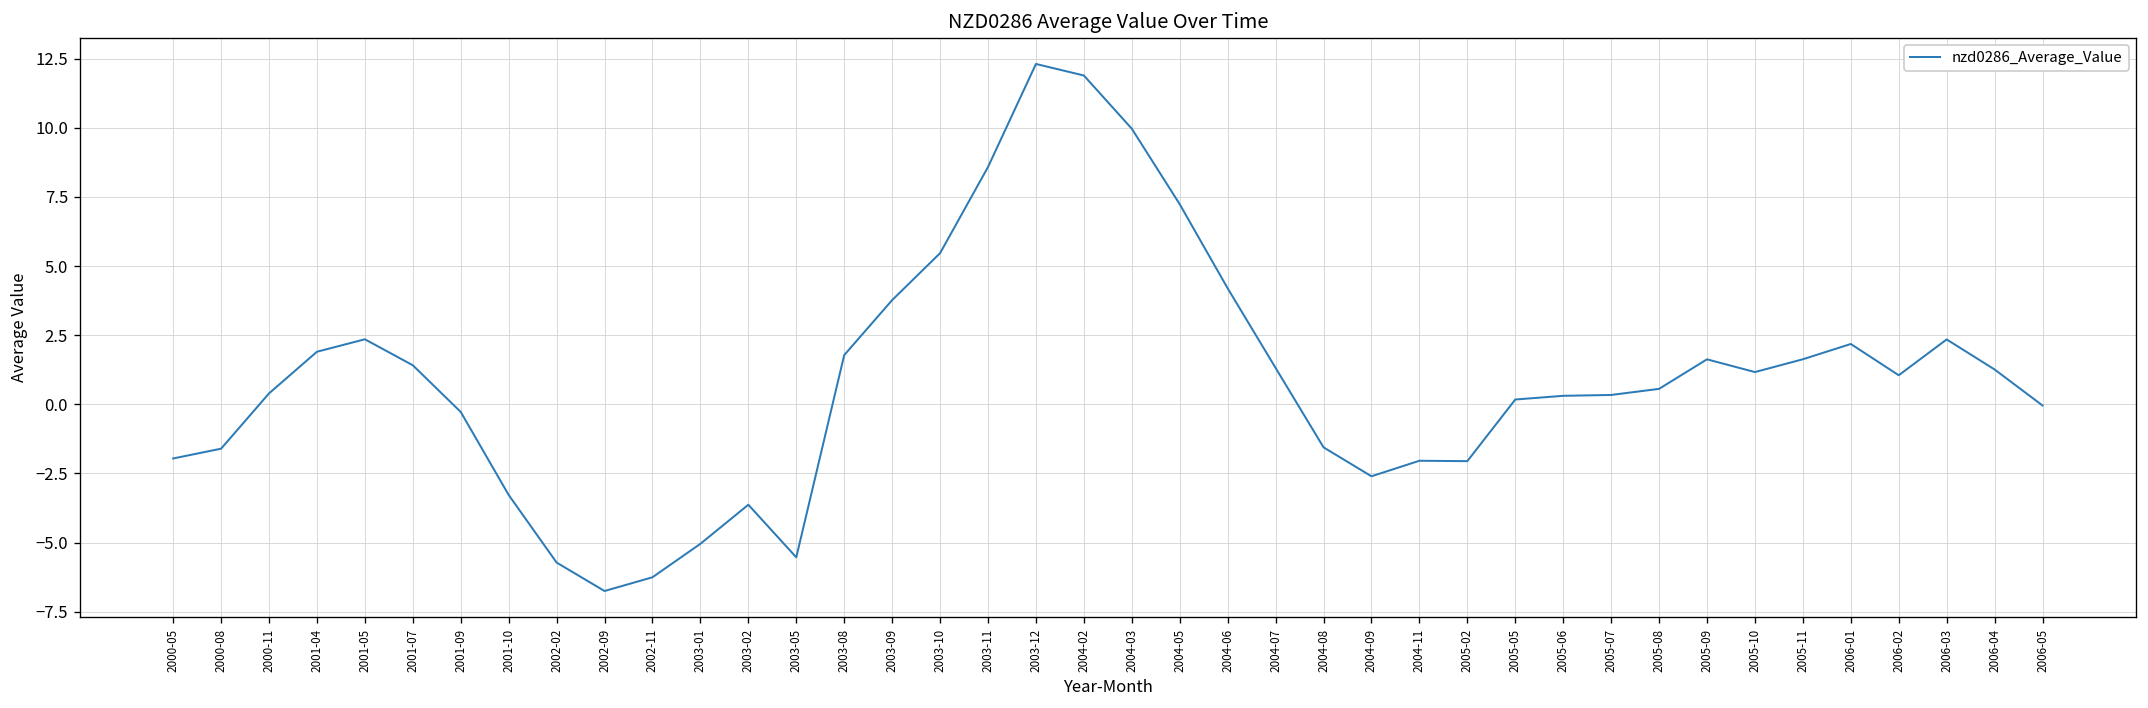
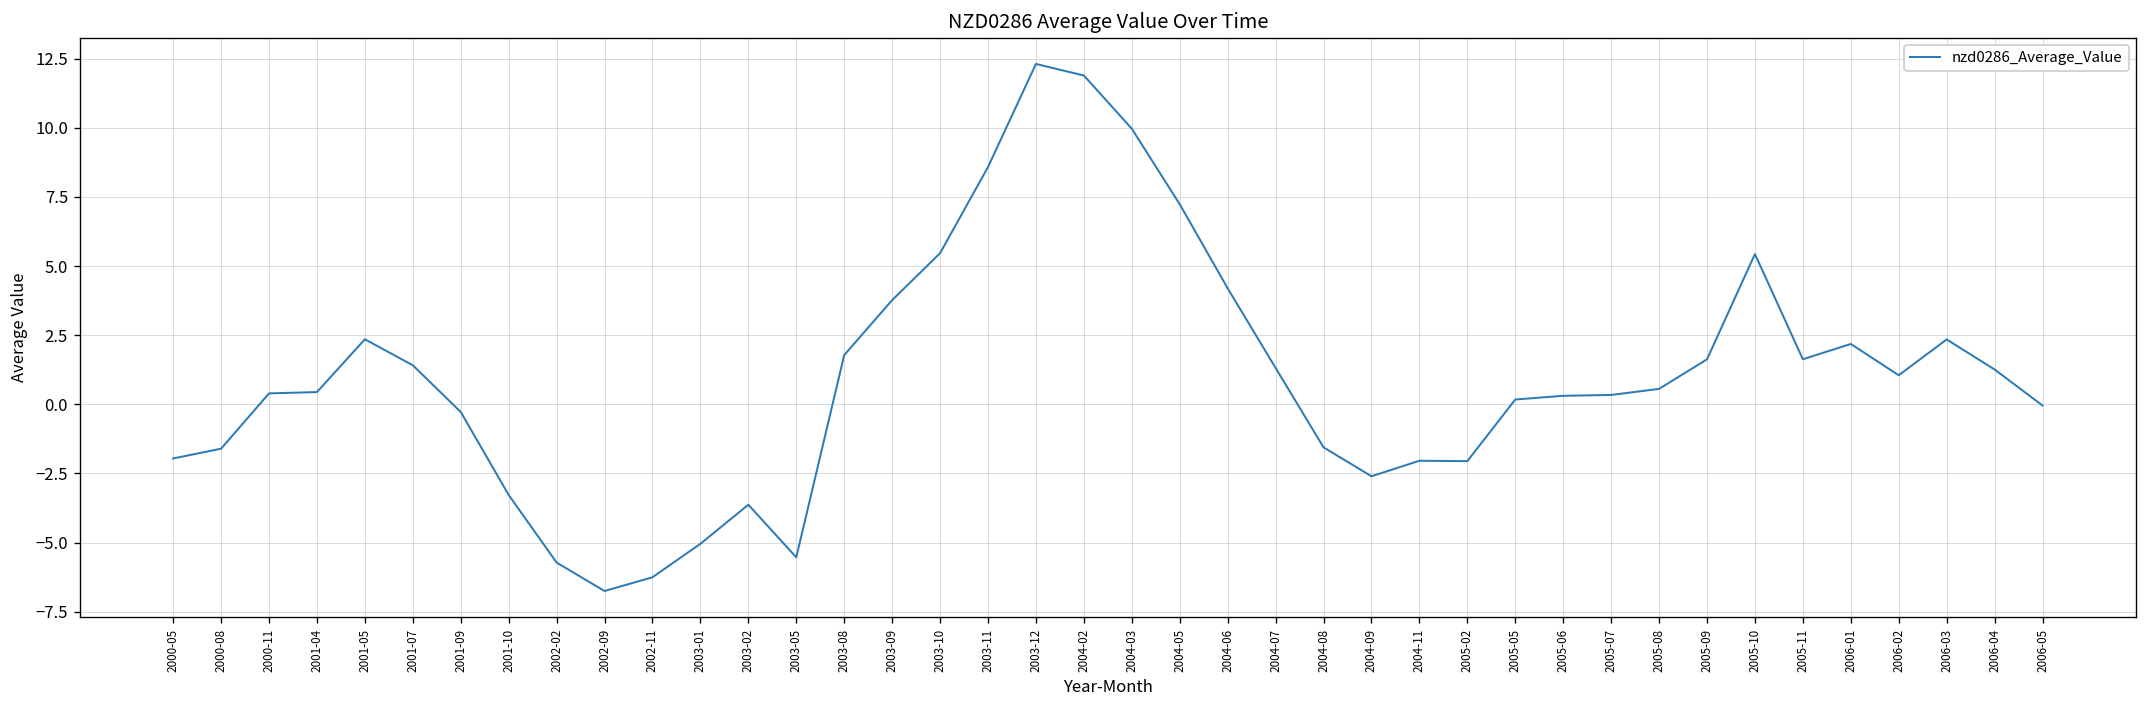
  {
    "2000-05": -2.0,
    "2000-08": -1.6,
    "2000-11": 0.4,
-   "2001-04": 1.9,
+   "2001-04": 0.4,
    "2001-05": 2.4,
    "2001-07": 1.4,
    "2001-09": -0.3,
    "2001-10": -3.3,
    "2002-02": -5.7,
    "2002-09": -6.7,
    "2002-11": -6.3,
    "2003-01": -5.0,
    "2003-02": -3.6,
    "2003-05": -5.5,
    "2003-08": 1.8,
    "2003-09": 3.8,
    "2003-10": 5.5,
    "2003-11": 8.6,
    "2003-12": 12.3,
    "2004-02": 11.9,
    "2004-03": 10.0,
    "2004-05": 7.2,
    "2004-06": 4.2,
    "2004-07": 1.3,
    "2004-08": -1.6,
    "2004-09": -2.6,
    "2004-11": -2.0,
    "2005-02": -2.1,
    "2005-05": 0.2,
    "2005-06": 0.3,
    "2005-07": 0.3,
    "2005-08": 0.6,
    "2005-09": 1.6,
-   "2005-10": 1.2,
+   "2005-10": 5.4,
    "2005-11": 1.6,
    "2006-01": 2.2,
    "2006-02": 1.1,
    "2006-03": 2.3,
    "2006-04": 1.3,
    "2006-05": 0.0
  }
